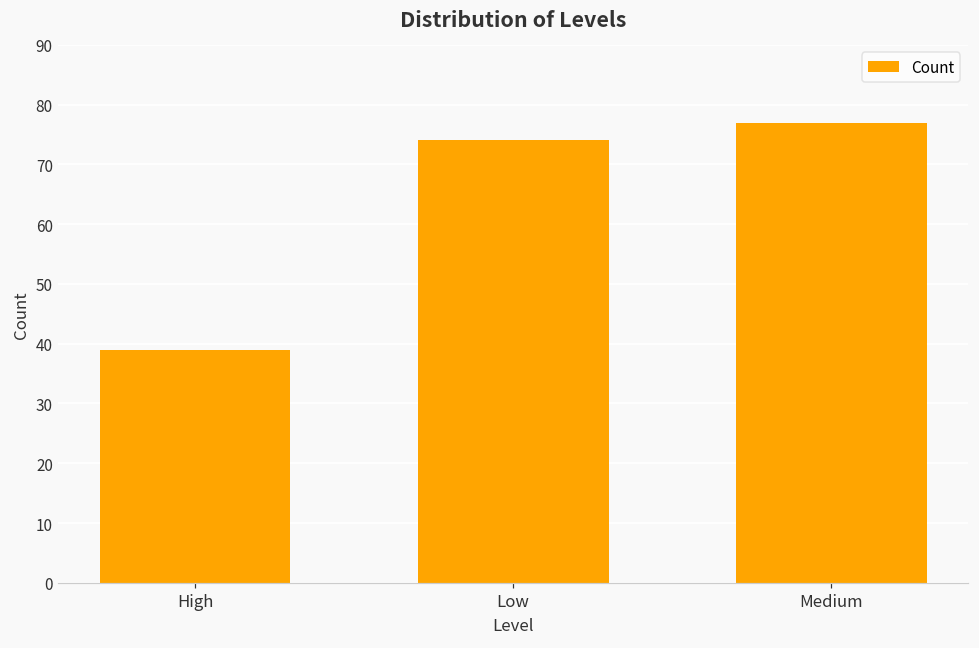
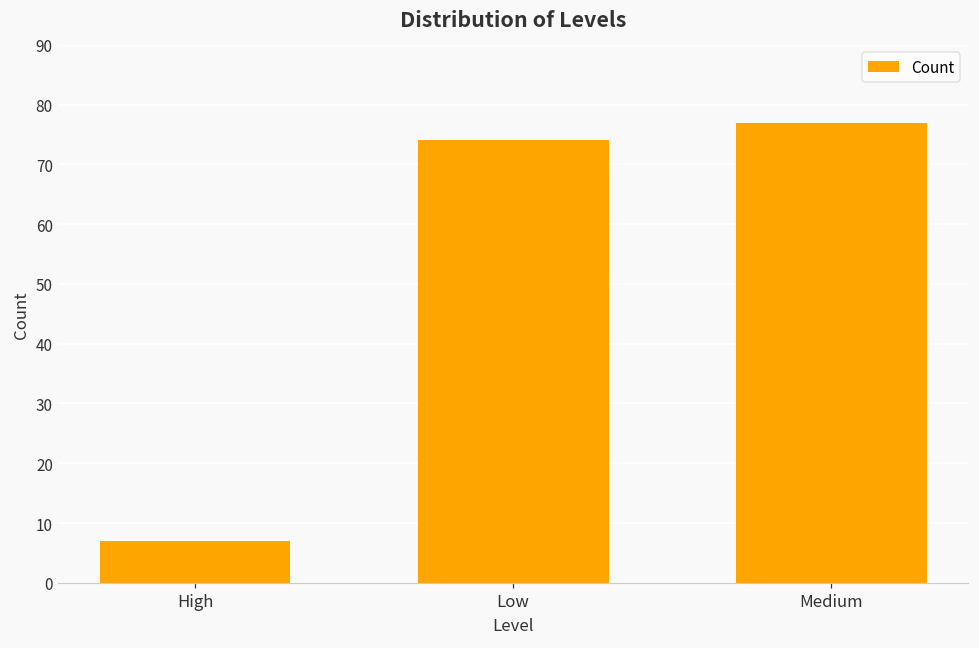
  {
-   "High": 39,
+   "High": 7,
    "Low": 74,
    "Medium": 77
  }
